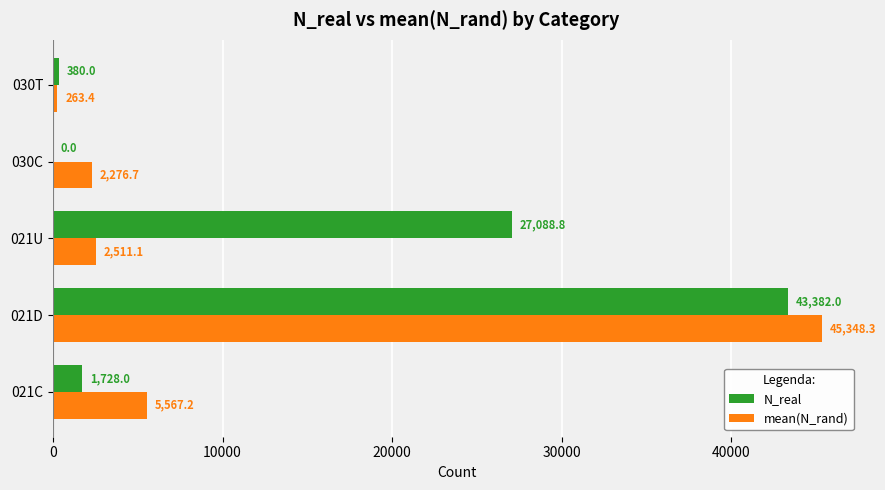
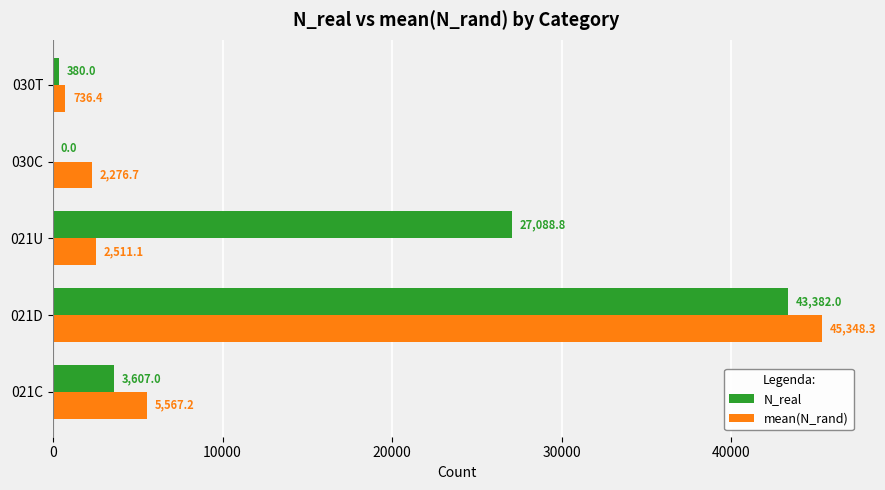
  {
    "N_real": {
      "030T": "380.0",
      "030C": "0.0",
      "021U": "27,088.8",
      "021D": "43,382.0",
-     "021C": "1,728.0"
+     "021C": "3,607.0"
    },
    "mean(N_rand)": {
-     "030T": "263.4",
+     "030T": "736.4",
      "030C": "2,276.7",
      "021U": "2,511.1",
      "021D": "45,348.3",
      "021C": "5,567.2"
    }
  }
